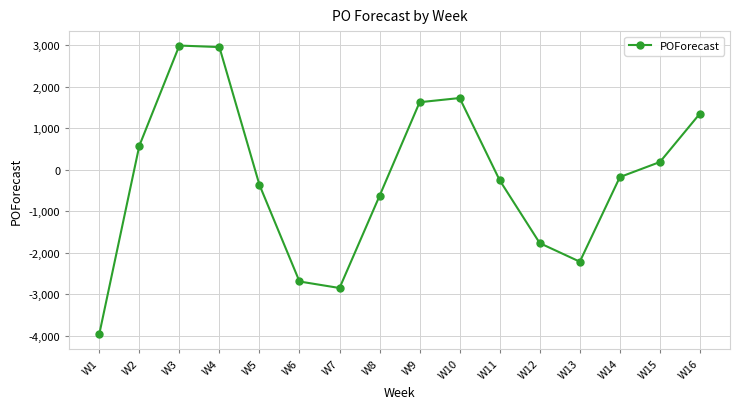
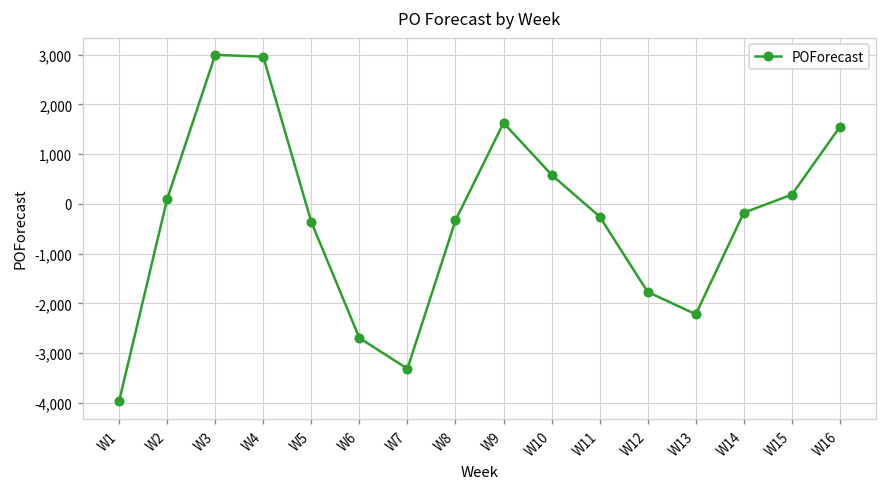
  {
    "W1": "-4,000",
-   "W2": "600",
+   "W2": "100",
    "W3": "3,000",
    "W4": "3,000",
    "W5": "-400",
    "W6": "-2,700",
-   "W7": "-2,900",
-   "W8": "-600",
+   "W7": "-3,300",
+   "W8": "-300",
    "W9": "1,600",
-   "W10": "1,700",
+   "W10": "600",
    "W11": "-300",
    "W12": "-1,800",
    "W13": "-2,200",
    "W14": "-200",
    "W15": "200",
-   "W16": "1,400"
+   "W16": "1,600"
  }
